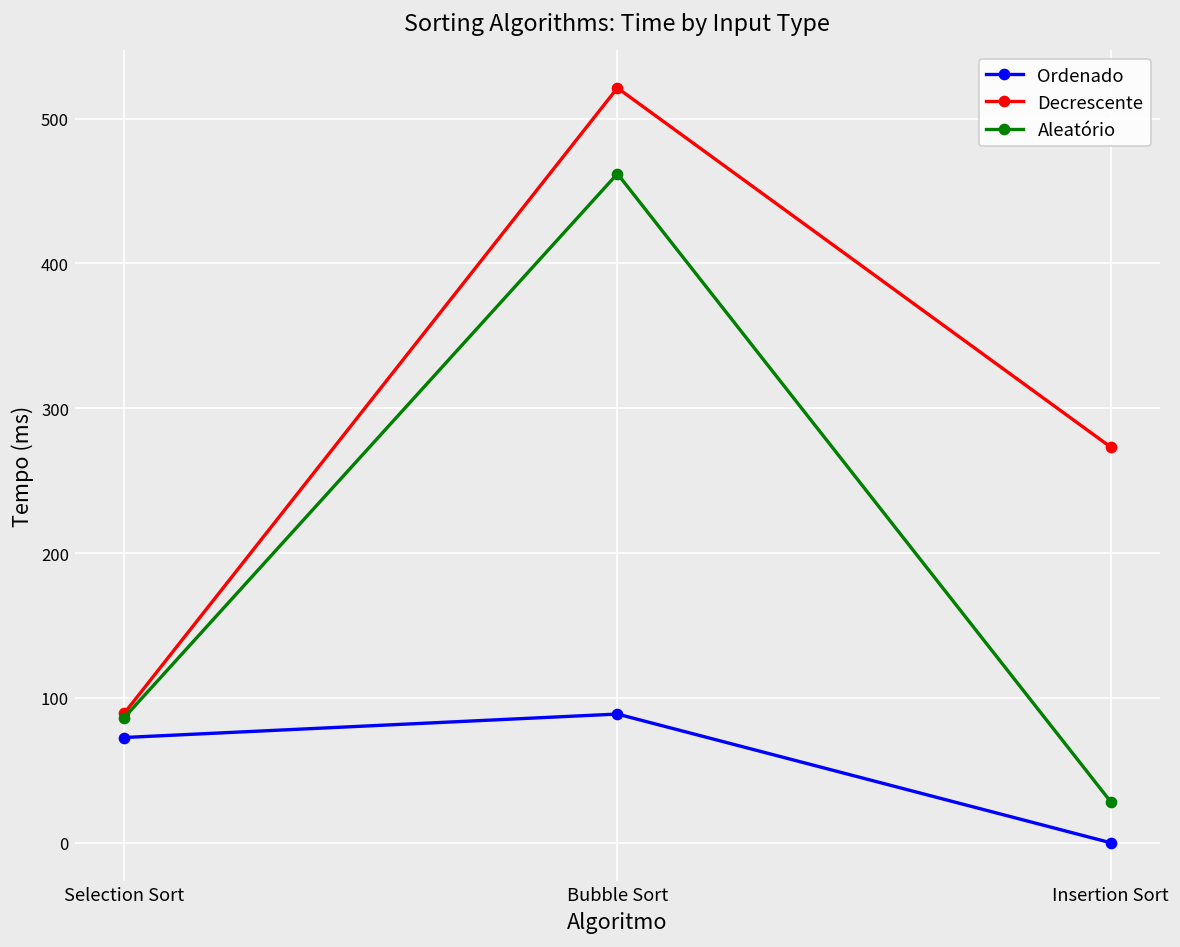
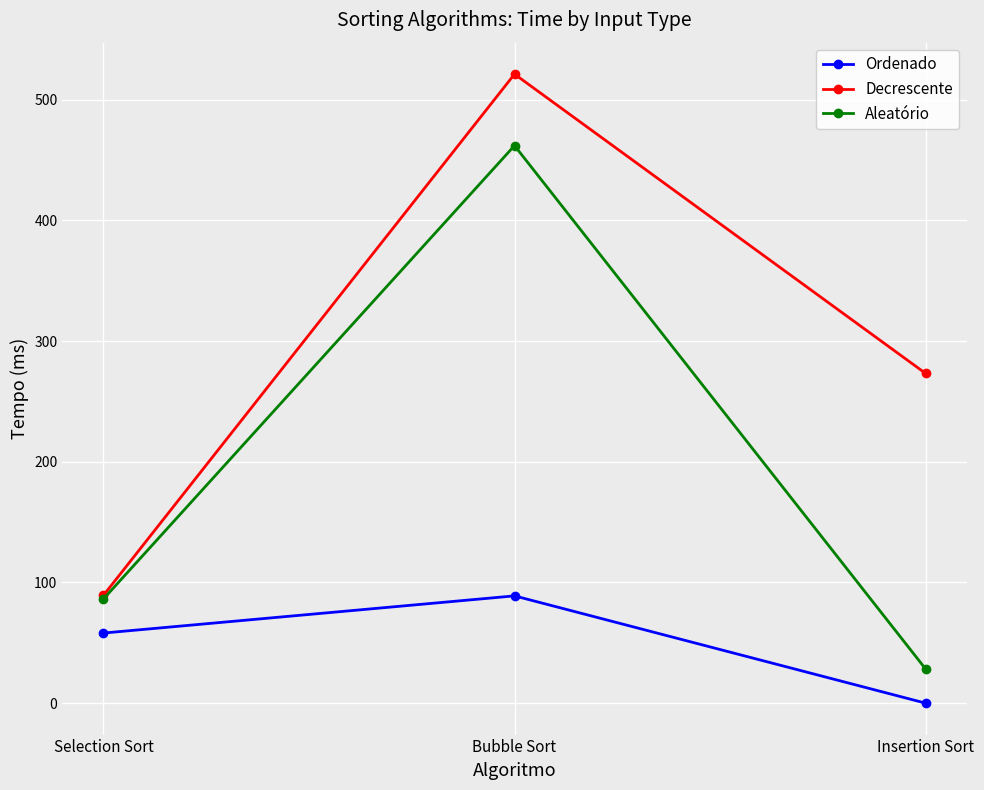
  {
    "Ordenado": {
-     "Selection Sort": 73,
+     "Selection Sort": 58,
      "Bubble Sort": 89,
      "Insertion Sort": 0
    },
    "Decrescente": {
      "Selection Sort": 89,
      "Bubble Sort": 521,
      "Insertion Sort": 273
    },
    "Aleatório": {
      "Selection Sort": 86,
      "Bubble Sort": 462,
      "Insertion Sort": 28
    }
  }
